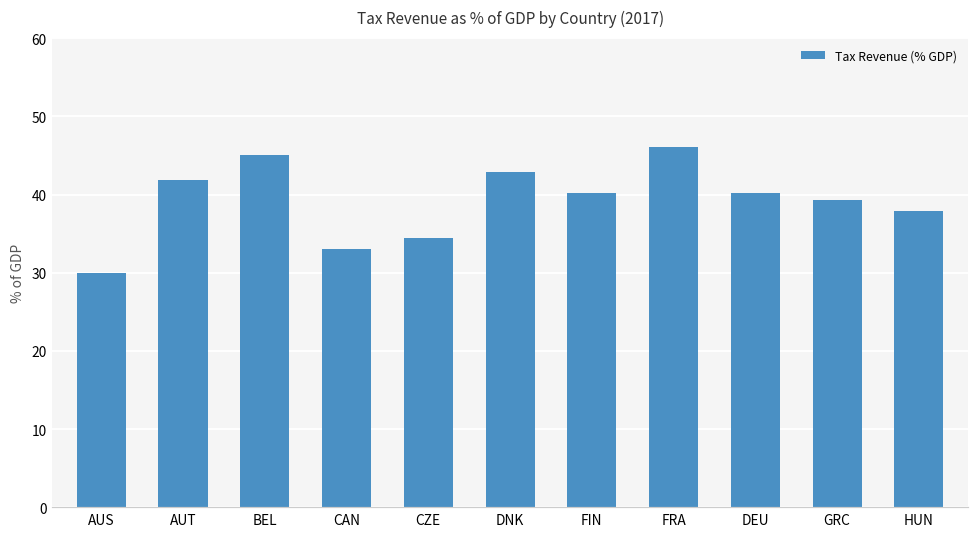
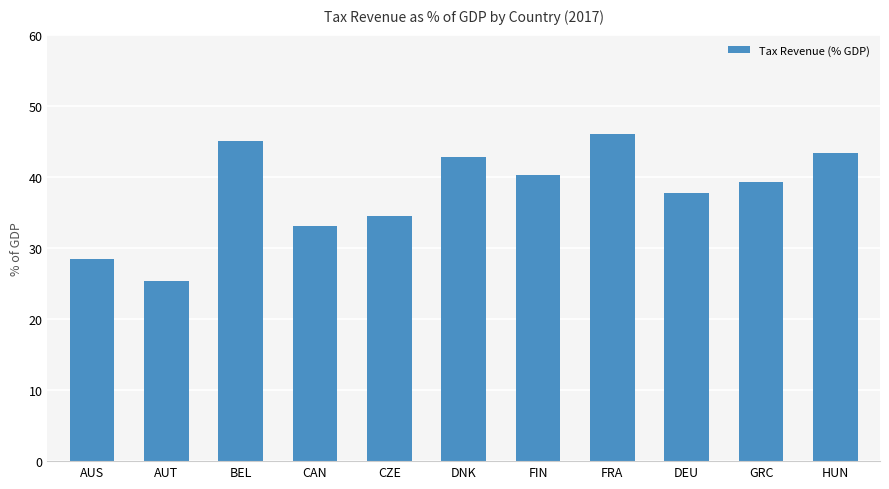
  {
-   "AUS": 30,
-   "AUT": 42,
+   "AUS": 28,
+   "AUT": 25,
    "BEL": 45,
    "CAN": 33,
    "CZE": 34,
    "DNK": 43,
    "FIN": 40,
    "FRA": 46,
-   "DEU": 40,
+   "DEU": 38,
    "GRC": 39,
-   "HUN": 38
+   "HUN": 43
  }
